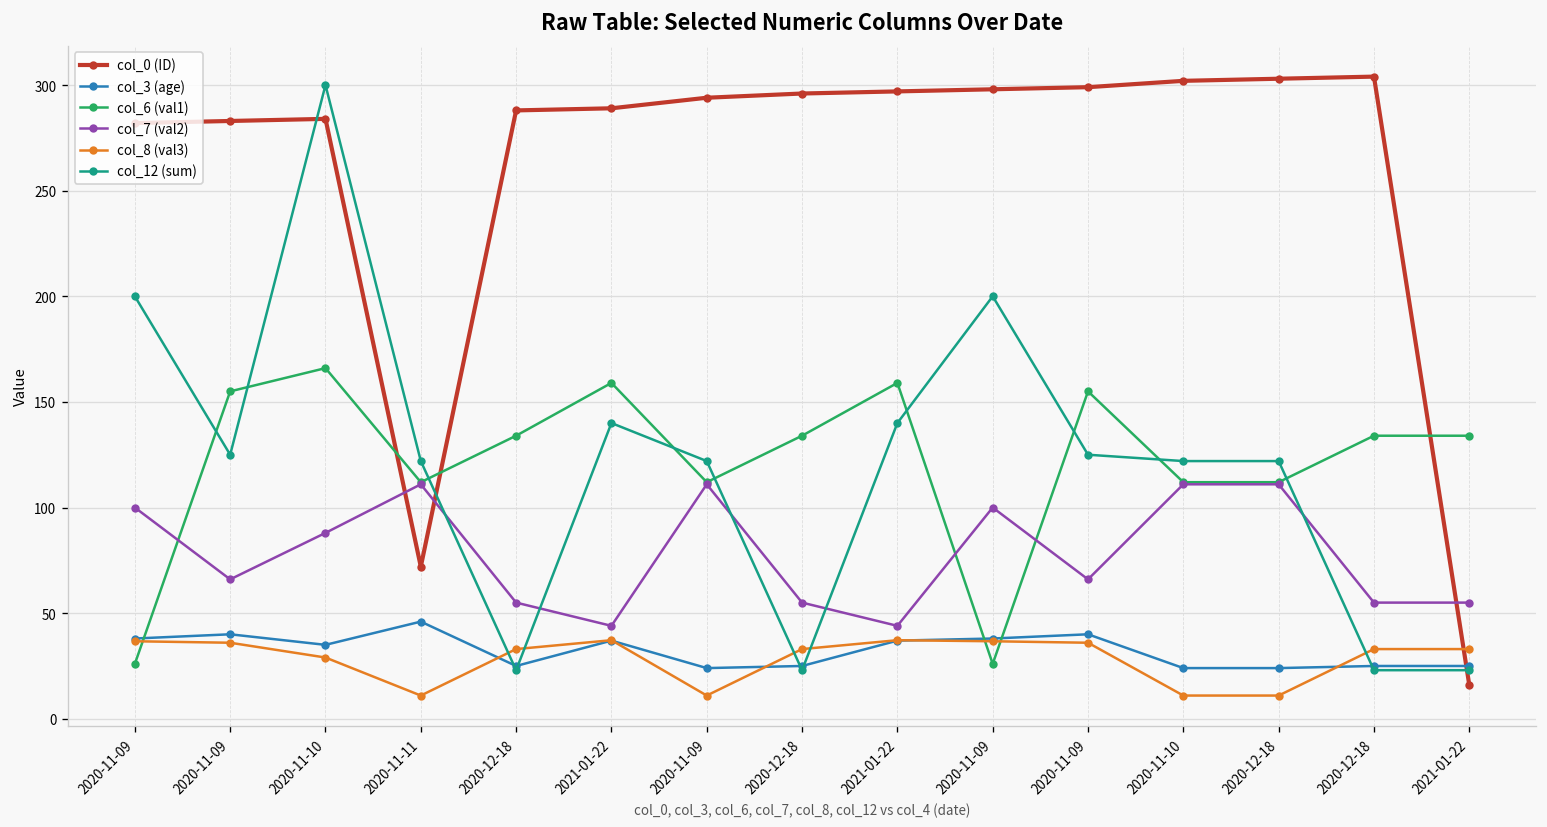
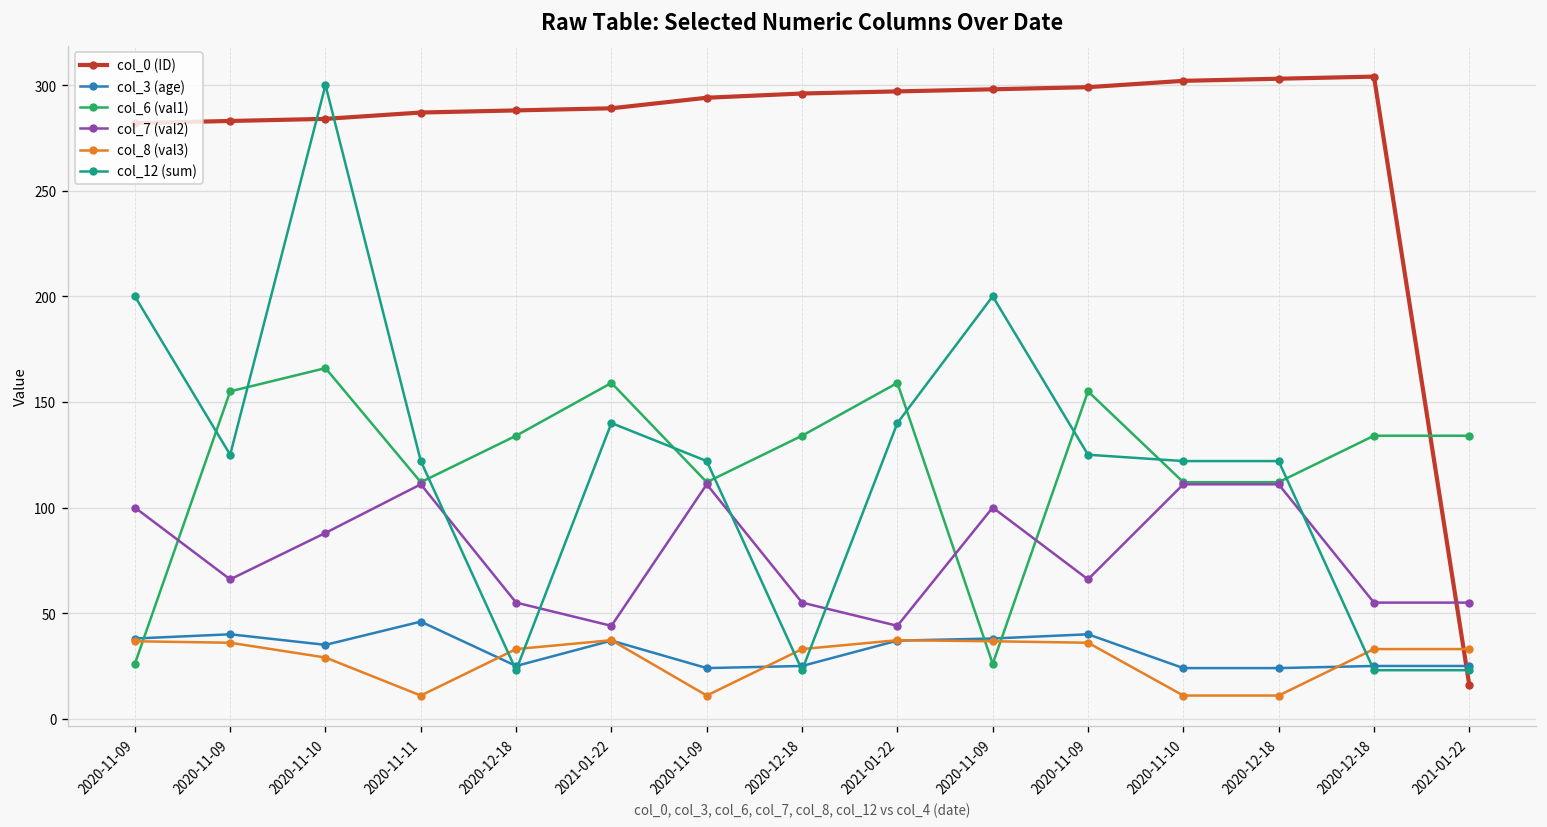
  {
    "col_0 (ID)": {
-     "2020-11-11": 72
+     "2020-11-11": 287
    },
    "col_3 (age)": {
      "2020-11-11": 46
    },
    "col_8 (val3)": {
      "2020-11-11": 11
    }
  }
